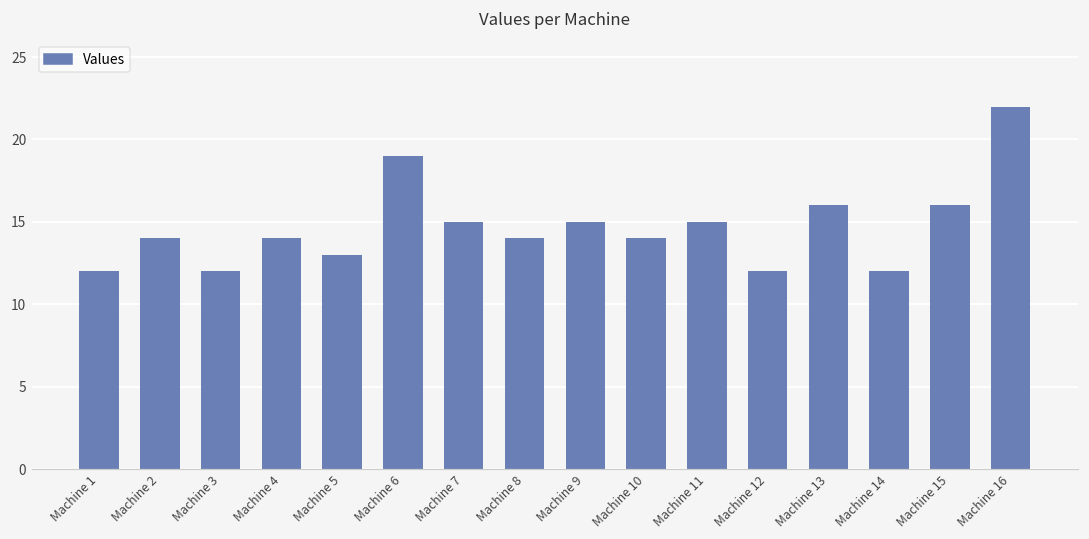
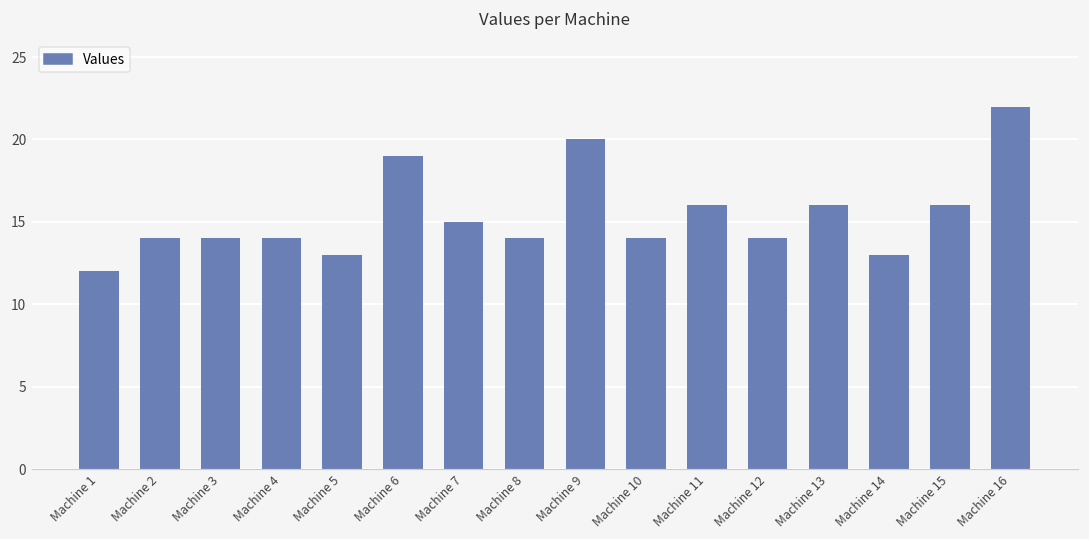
  {
    "Machine 1": 12,
    "Machine 2": 14,
-   "Machine 3": 12,
+   "Machine 3": 14,
    "Machine 4": 14,
    "Machine 5": 13,
    "Machine 6": 19,
    "Machine 7": 15,
    "Machine 8": 14,
-   "Machine 9": 15,
+   "Machine 9": 20,
    "Machine 10": 14,
-   "Machine 11": 15,
-   "Machine 12": 12,
+   "Machine 11": 16,
+   "Machine 12": 14,
    "Machine 13": 16,
-   "Machine 14": 12,
+   "Machine 14": 13,
    "Machine 15": 16,
    "Machine 16": 22
  }
